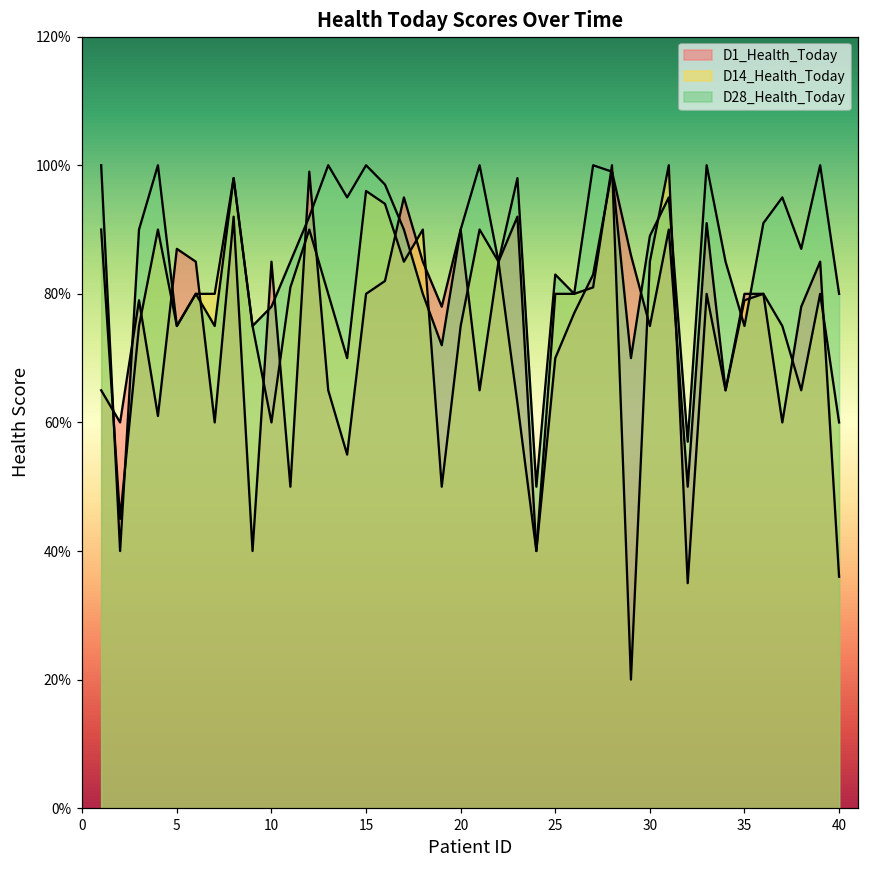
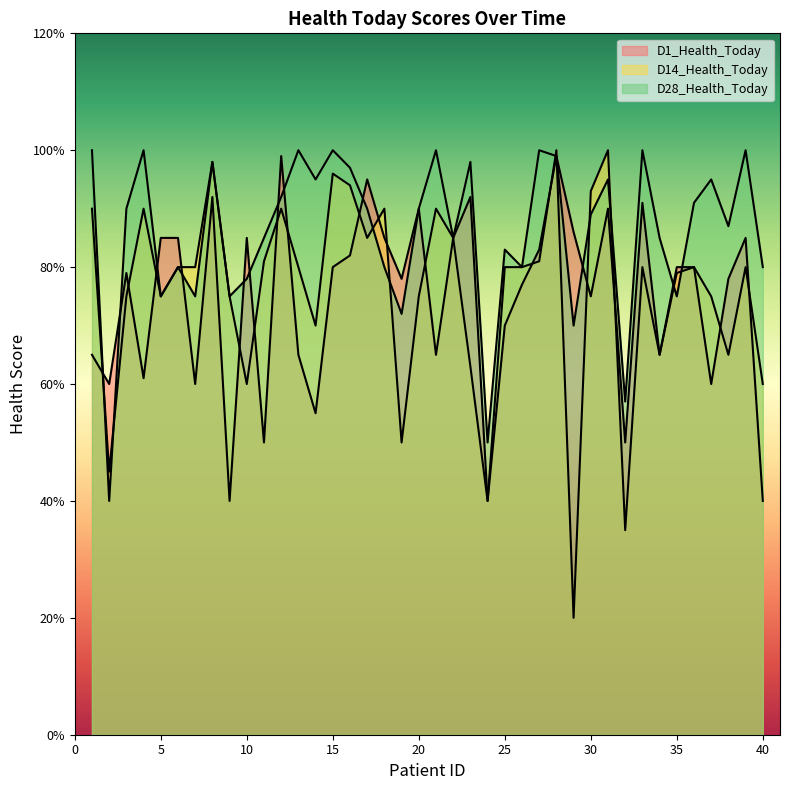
  {
    "D1_Health_Today": {
-     "5": "87%",
+     "5": "85%",
      "10": "85%",
      "15": "80%",
      "25": "70%",
      "30": "75%",
      "35": "80%",
-     "40": "36%"
+     "40": "40%"
    },
    "D14_Health_Today": {
      "10": "60%",
      "15": "96%",
      "20": "75%",
      "25": "80%",
-     "30": "85%",
+     "30": "93%",
      "35": "79%",
      "40": "60%"
    },
    "D28_Health_Today": {
      "10": "78%",
      "15": "100%",
      "25": "83%",
      "30": "89%",
      "35": "75%",
      "40": "80%"
    }
  }
